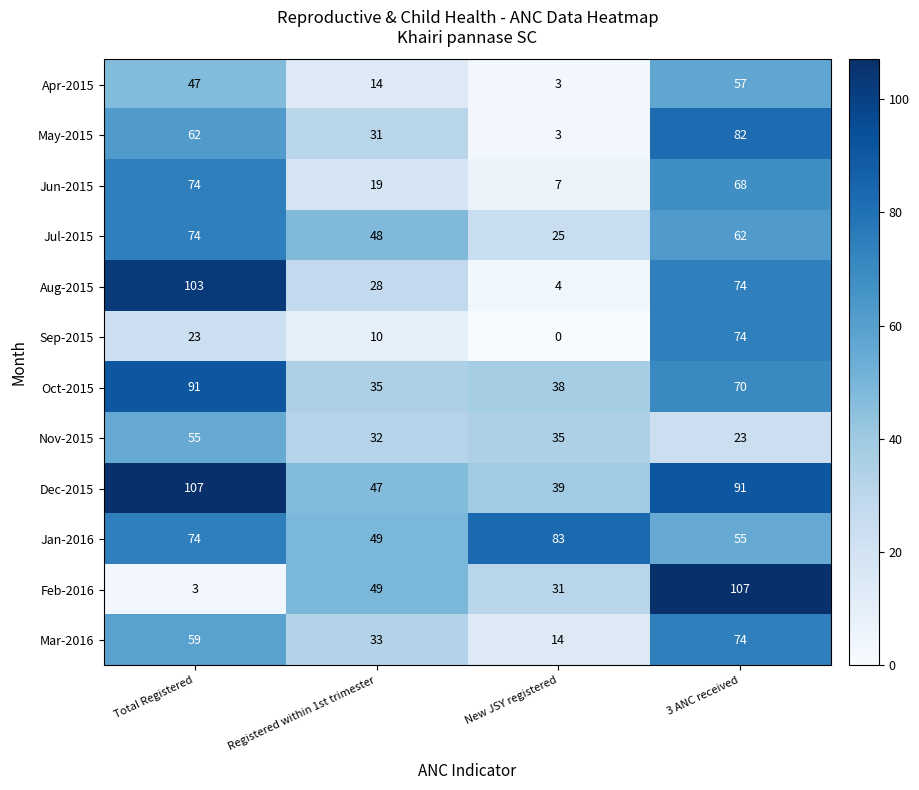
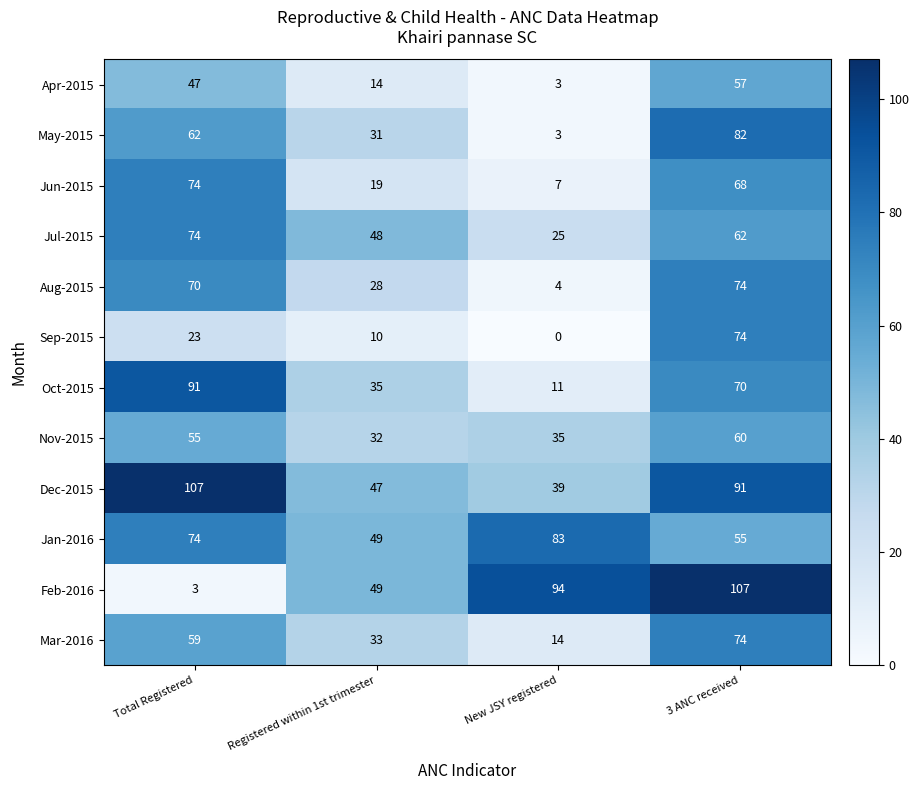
  {
    "Apr-2015": {
      "Total Registered": 47,
      "Registered within 1st trimester": 14,
      "New JSY registered": 3,
      "3 ANC received": 57
    },
    "May-2015": {
      "Total Registered": 62,
      "Registered within 1st trimester": 31,
      "New JSY registered": 3,
      "3 ANC received": 82
    },
    "Jun-2015": {
      "Total Registered": 74,
      "Registered within 1st trimester": 19,
      "New JSY registered": 7,
      "3 ANC received": 68
    },
    "Jul-2015": {
      "Total Registered": 74,
      "Registered within 1st trimester": 48,
      "New JSY registered": 25,
      "3 ANC received": 62
    },
    "Aug-2015": {
-     "Total Registered": 103,
+     "Total Registered": 70,
      "Registered within 1st trimester": 28,
      "New JSY registered": 4,
      "3 ANC received": 74
    },
    "Sep-2015": {
      "Total Registered": 23,
      "Registered within 1st trimester": 10,
      "New JSY registered": 0,
      "3 ANC received": 74
    },
    "Oct-2015": {
      "Total Registered": 91,
      "Registered within 1st trimester": 35,
-     "New JSY registered": 38,
+     "New JSY registered": 11,
      "3 ANC received": 70
    },
    "Nov-2015": {
      "Total Registered": 55,
      "Registered within 1st trimester": 32,
      "New JSY registered": 35,
-     "3 ANC received": 23
+     "3 ANC received": 60
    },
    "Dec-2015": {
      "Total Registered": 107,
      "Registered within 1st trimester": 47,
      "New JSY registered": 39,
      "3 ANC received": 91
    },
    "Jan-2016": {
      "Total Registered": 74,
      "Registered within 1st trimester": 49,
      "New JSY registered": 83,
      "3 ANC received": 55
    },
    "Feb-2016": {
      "Total Registered": 3,
      "Registered within 1st trimester": 49,
-     "New JSY registered": 31,
+     "New JSY registered": 94,
      "3 ANC received": 107
    },
    "Mar-2016": {
      "Total Registered": 59,
      "Registered within 1st trimester": 33,
      "New JSY registered": 14,
      "3 ANC received": 74
    }
  }
